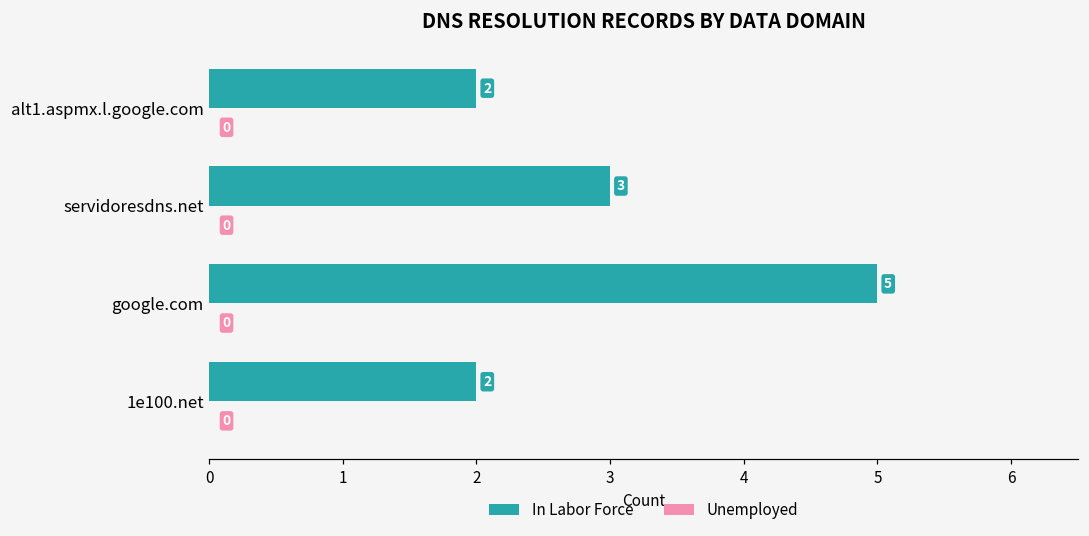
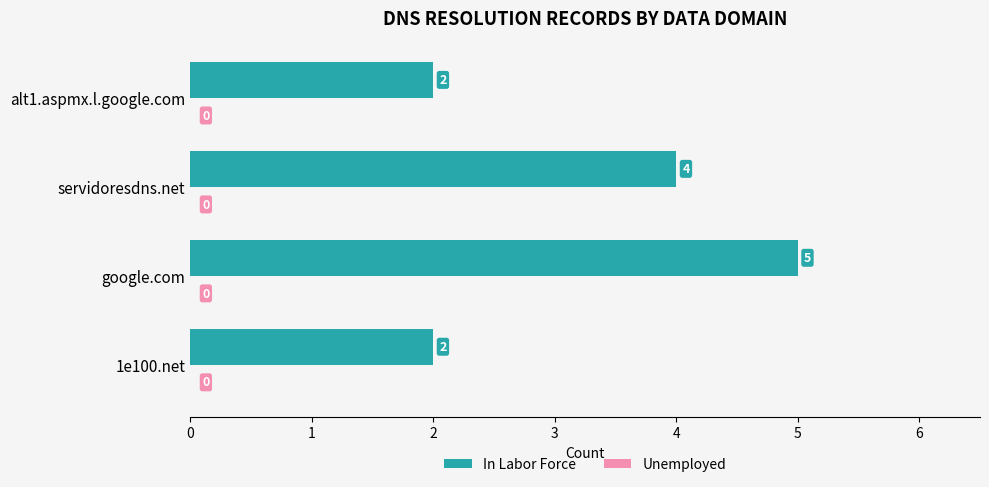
  {
    "In Labor Force": {
-     "servidoresdns.net": 3
+     "servidoresdns.net": 4
    }
  }
